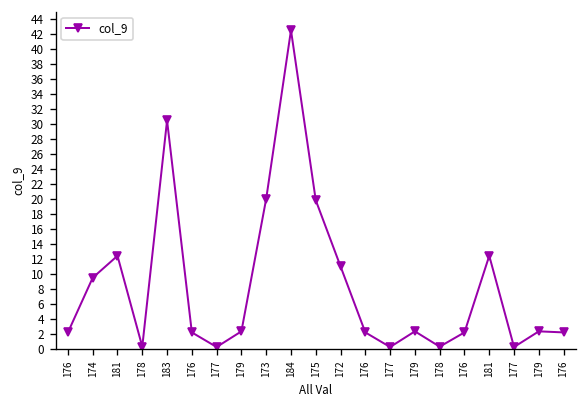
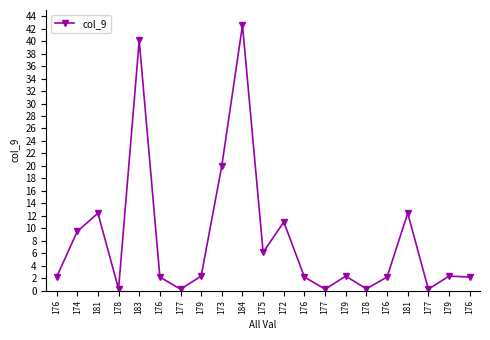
  {
    "174": 9,
-   "183": 31,
+   "183": 40,
    "173": 20,
    "184": 43,
-   "175": 20,
+   "175": 6,
    "172": 11
  }
